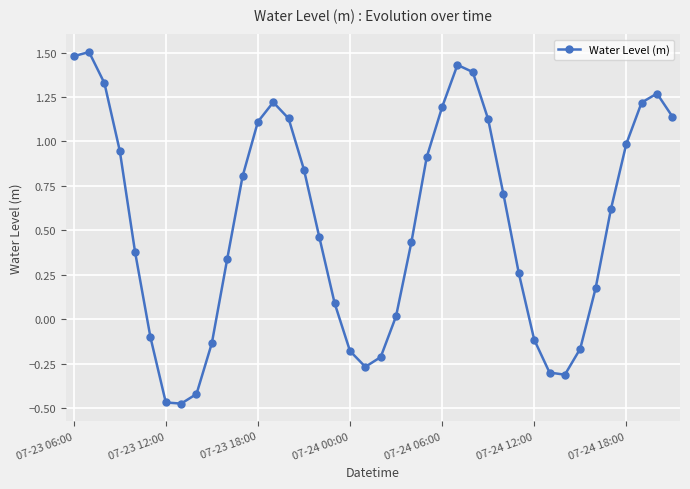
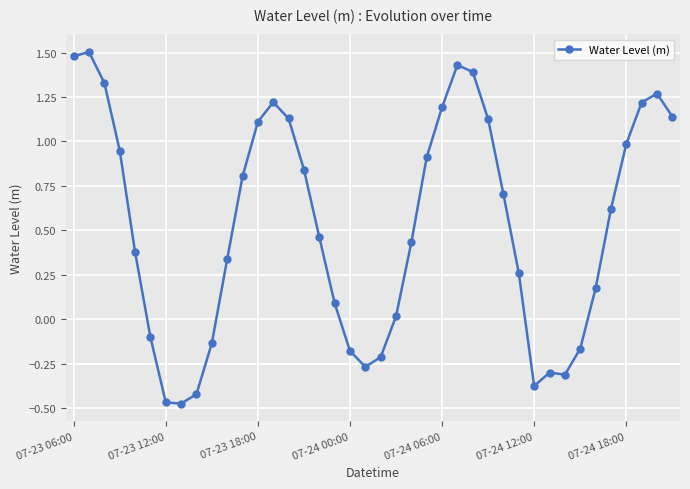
  {
    "07-23 06:00": 1.48,
    "07-23 12:00": -0.47,
    "07-23 18:00": 1.11,
    "07-24 00:00": -0.18,
    "07-24 06:00": 1.19,
-   "07-24 12:00": -0.12,
+   "07-24 12:00": -0.38,
    "07-24 18:00": 0.99
  }
